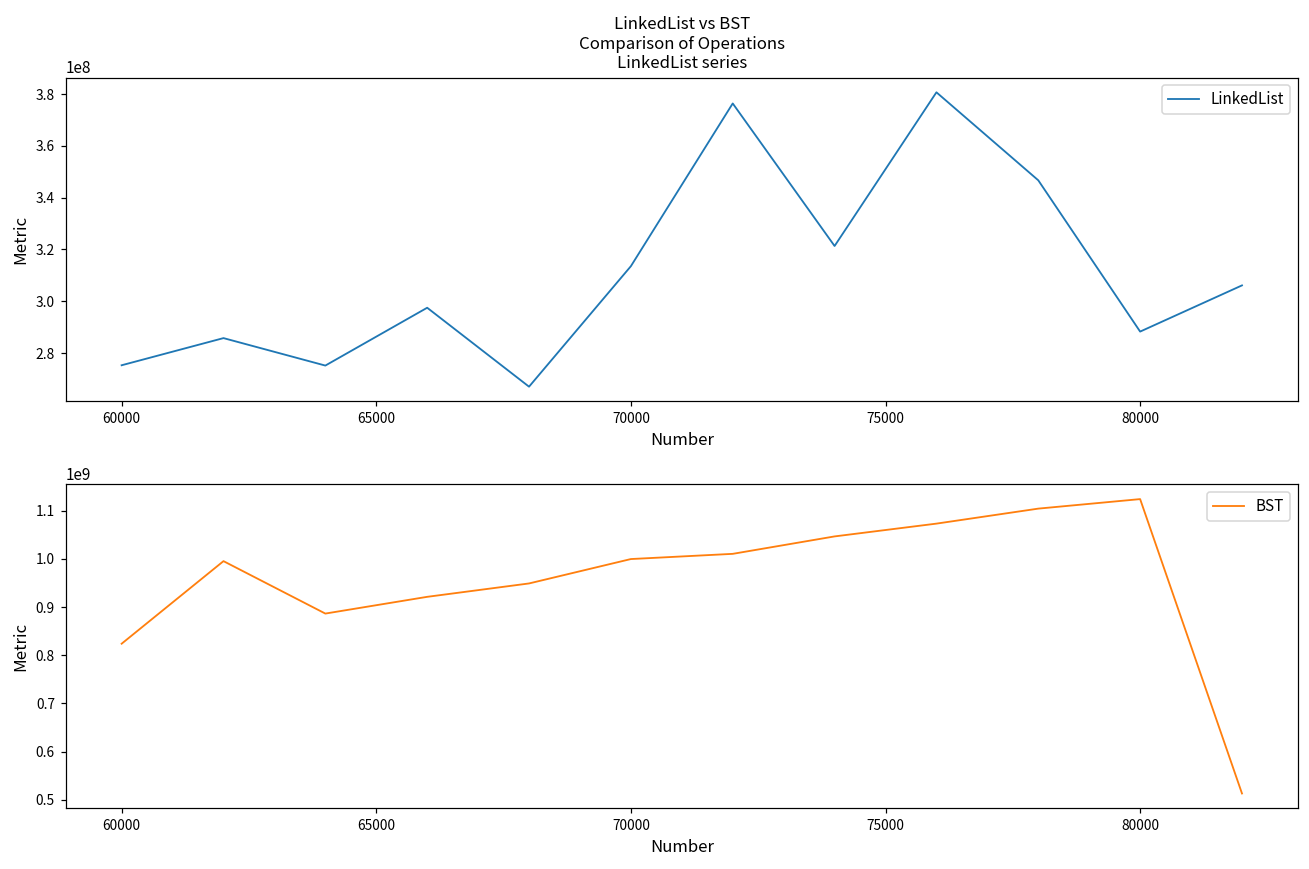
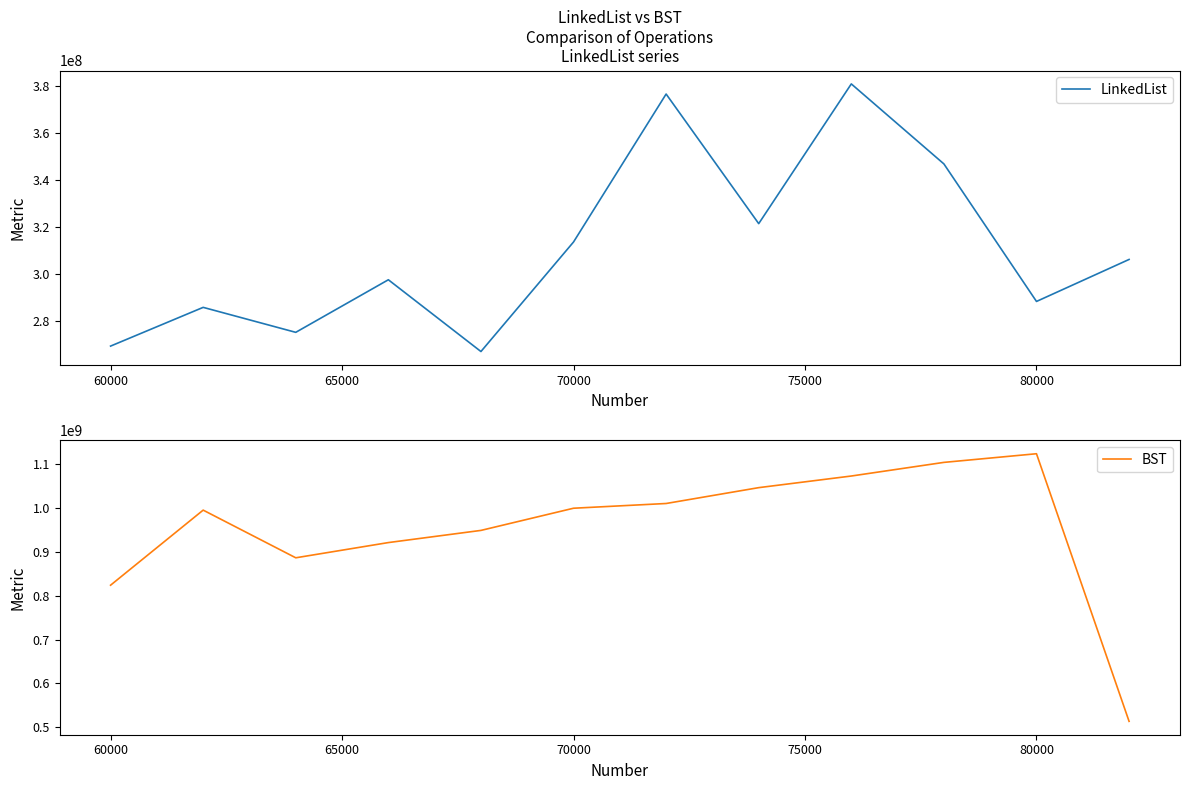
  {
    "LinkedList vs BST Comparison of Operations LinkedList series": {
-     "60000": 275000000,
+     "60000": 269000000,
      "70000": 314000000,
      "80000": 288000000
    }
  }
